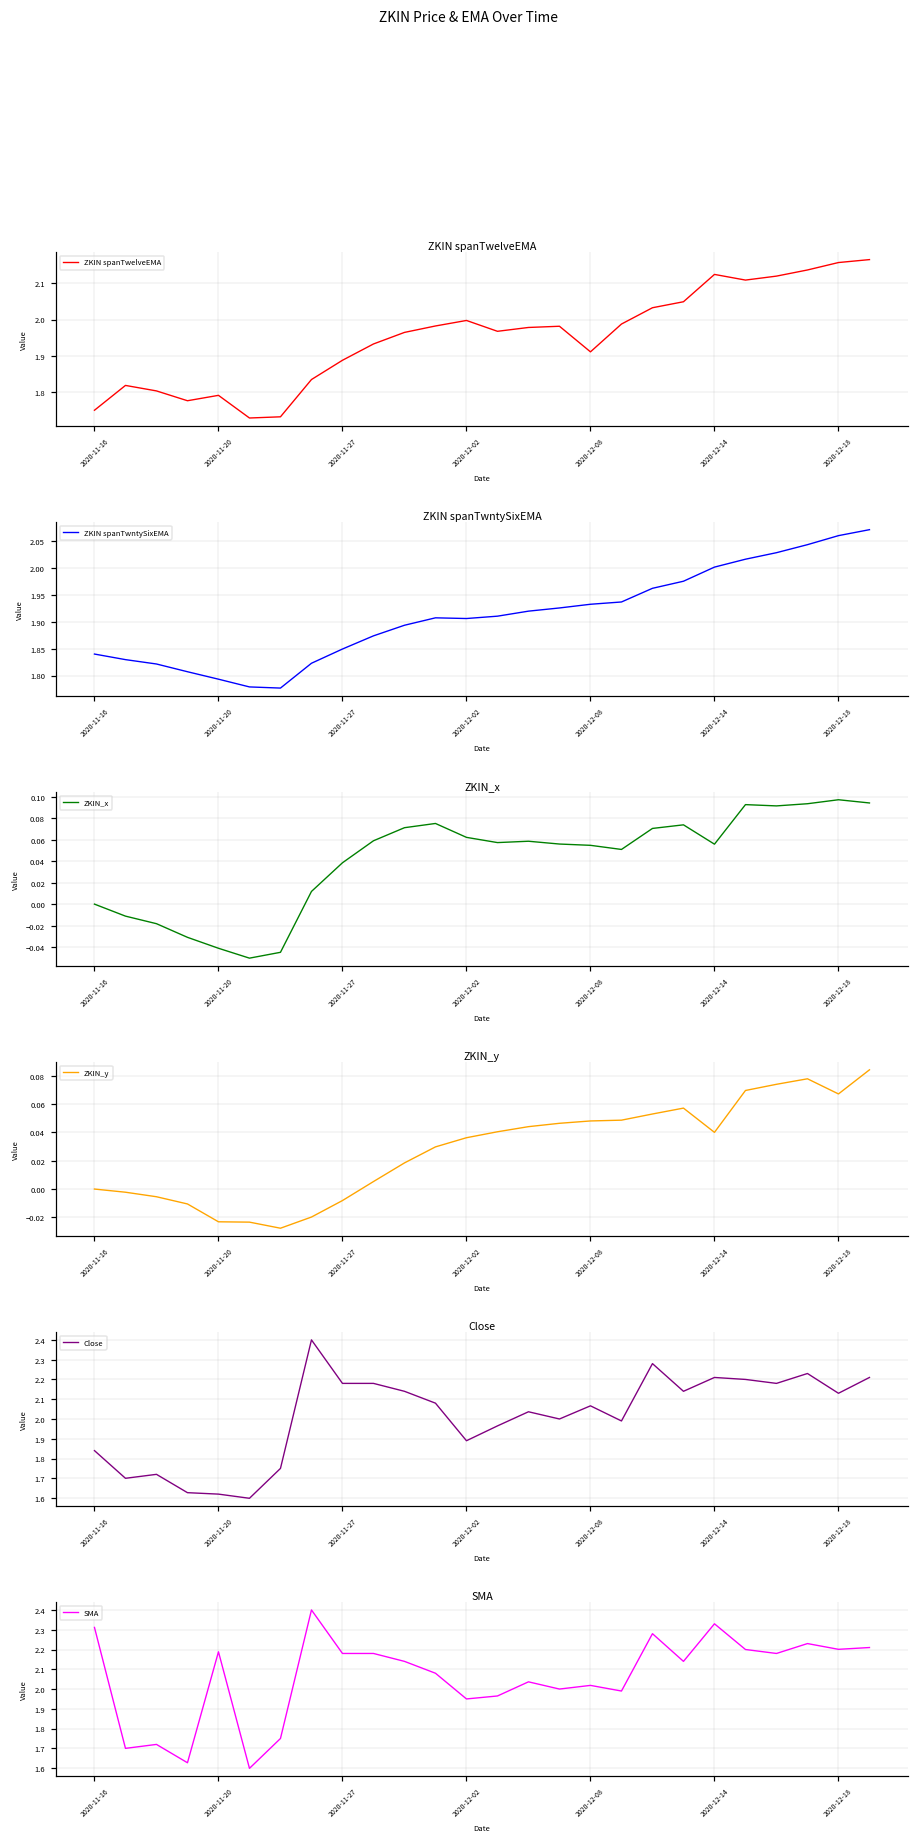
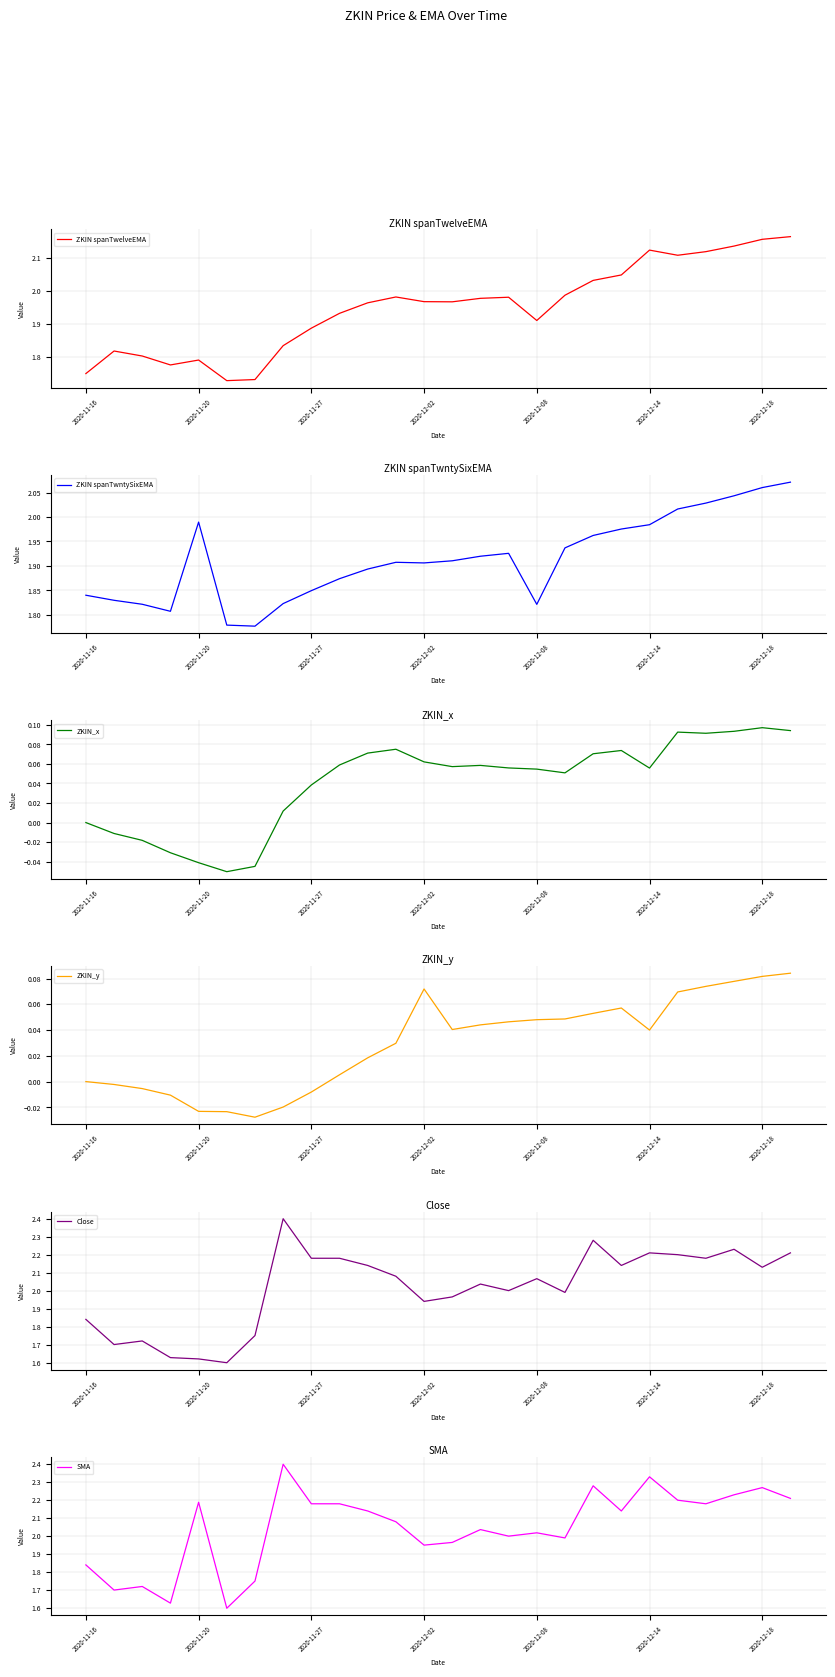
  {
    "ZKIN spanTwelveEMA": {
      "2020-11-16": 1.75,
      "2020-11-20": 1.79,
-     "2020-12-02": 2.00,
+     "2020-12-02": 1.97,
      "2020-12-08": 1.91,
      "2020-12-14": 2.12,
      "2020-12-18": 2.16
    },
    "ZKIN spanTwntySixEMA": {
      "2020-11-16": 1.84,
-     "2020-11-20": 1.79,
+     "2020-11-20": 1.99,
      "2020-12-02": 1.91,
-     "2020-12-08": 1.93,
-     "2020-12-14": 2.00,
+     "2020-12-08": 1.82,
+     "2020-12-14": 1.98,
      "2020-12-18": 2.06
    },
    "ZKIN_x": {
      "2020-11-16": 0.00,
      "2020-11-20": -0.04,
      "2020-12-02": 0.06,
      "2020-12-08": 0.05,
      "2020-12-14": 0.06,
      "2020-12-18": 0.10
    },
    "ZKIN_y": {
      "2020-11-16": 0.000,
      "2020-11-20": -0.023,
-     "2020-12-02": 0.036,
+     "2020-12-02": 0.072,
      "2020-12-08": 0.048,
      "2020-12-14": 0.040,
-     "2020-12-18": 0.067
+     "2020-12-18": 0.082
    },
    "Close": {
      "2020-11-16": 1.84,
      "2020-11-20": 1.62,
-     "2020-12-02": 1.89,
+     "2020-12-02": 1.94,
      "2020-12-08": 2.07,
      "2020-12-14": 2.21,
      "2020-12-18": 2.13
    },
    "SMA": {
-     "2020-11-16": 2.31,
+     "2020-11-16": 1.84,
      "2020-11-20": 2.19,
      "2020-12-02": 1.95,
      "2020-12-08": 2.02,
      "2020-12-14": 2.33,
-     "2020-12-18": 2.20
+     "2020-12-18": 2.27
    }
  }
